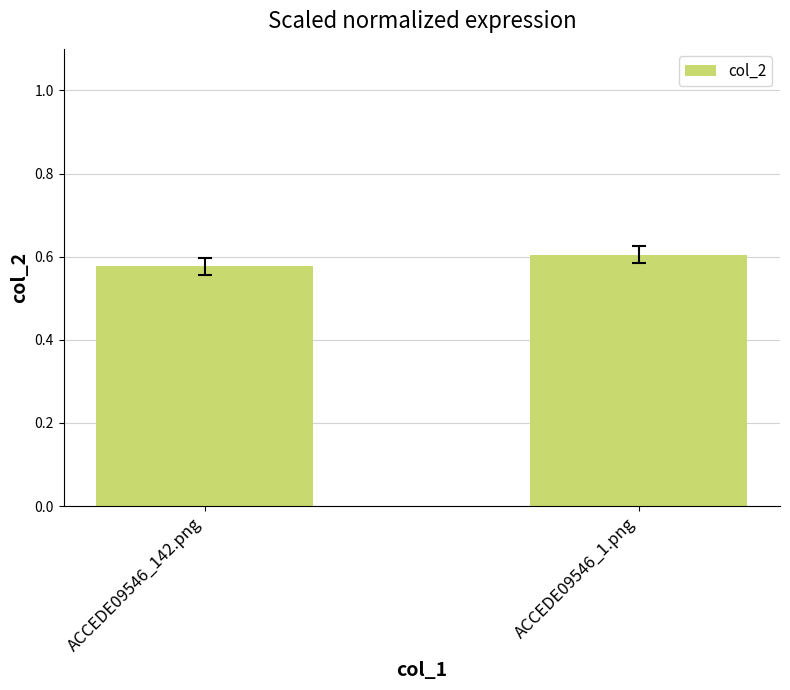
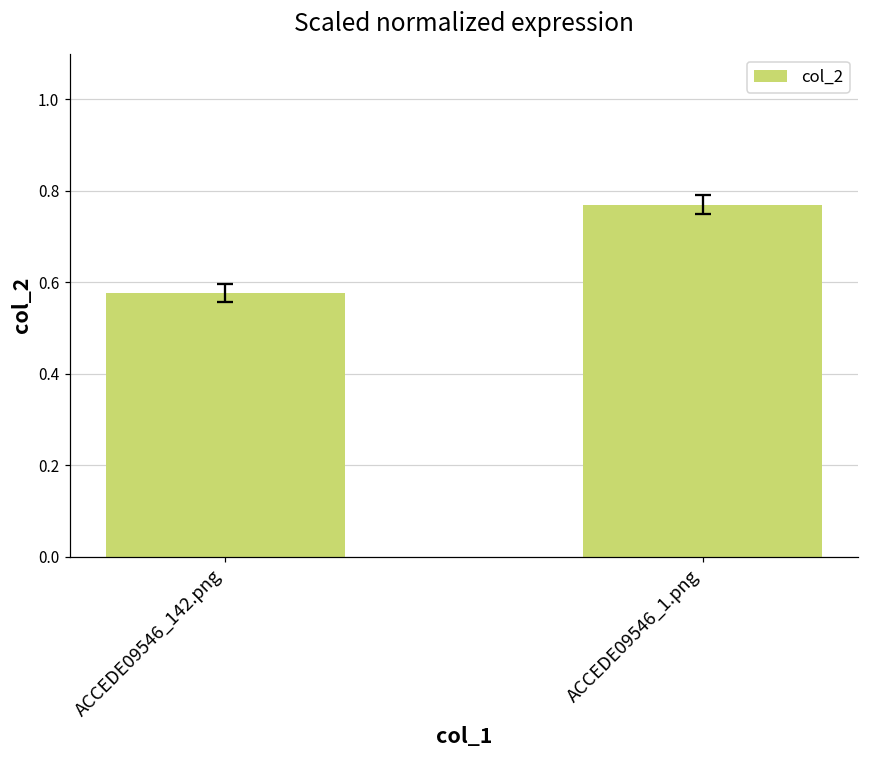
  {
    "col_2": {
      "ACCEDE09546_142.png": 0.58,
-     "ACCEDE09546_1.png": 0.60
+     "ACCEDE09546_1.png": 0.77
    }
  }
